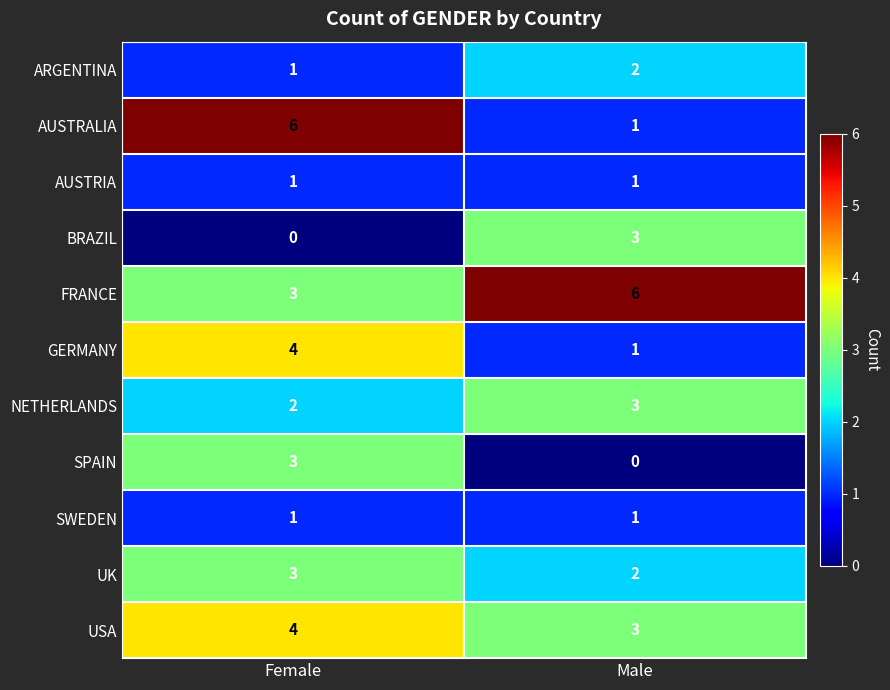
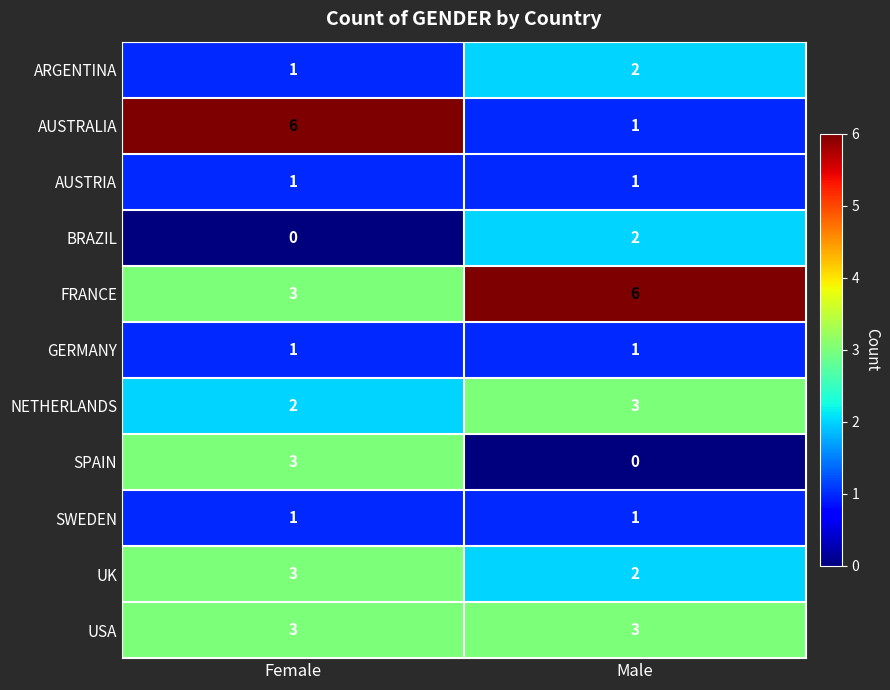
  {
    "ARGENTINA": {
      "Female": 1,
      "Male": 2
    },
    "AUSTRALIA": {
      "Female": 6,
      "Male": 1
    },
    "AUSTRIA": {
      "Female": 1,
      "Male": 1
    },
    "BRAZIL": {
      "Female": 0,
-     "Male": 3
+     "Male": 2
    },
    "FRANCE": {
      "Female": 3,
      "Male": 6
    },
    "GERMANY": {
-     "Female": 4,
+     "Female": 1,
      "Male": 1
    },
    "NETHERLANDS": {
      "Female": 2,
      "Male": 3
    },
    "SPAIN": {
      "Female": 3,
      "Male": 0
    },
    "SWEDEN": {
      "Female": 1,
      "Male": 1
    },
    "UK": {
      "Female": 3,
      "Male": 2
    },
    "USA": {
-     "Female": 4,
+     "Female": 3,
      "Male": 3
    }
  }
